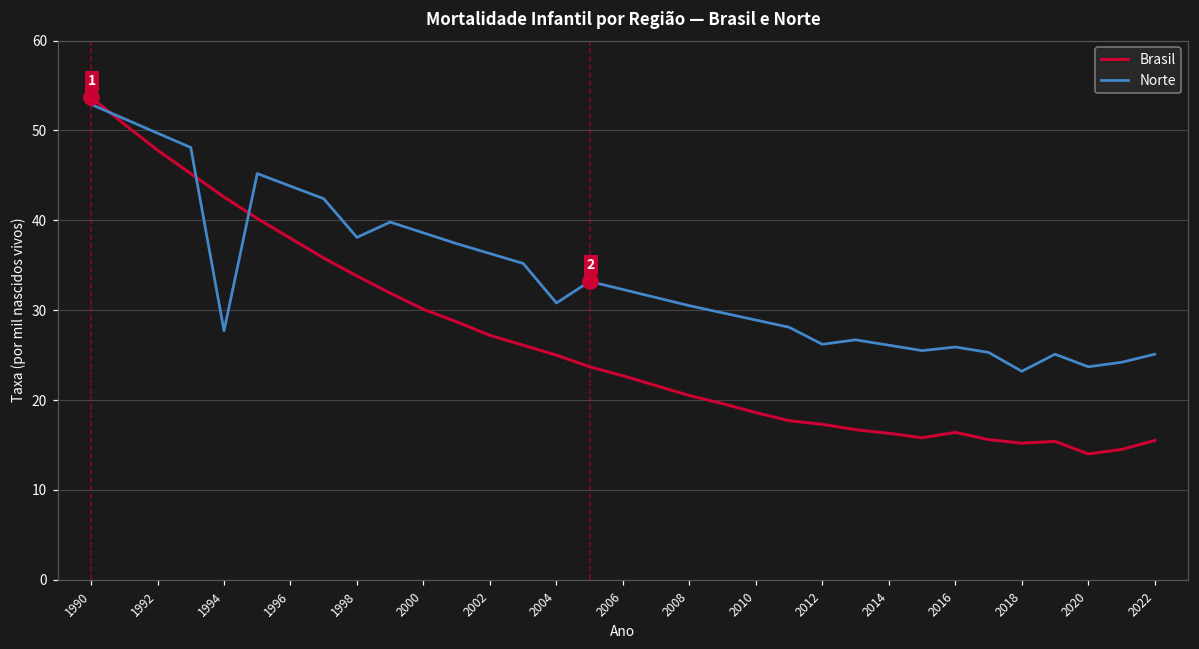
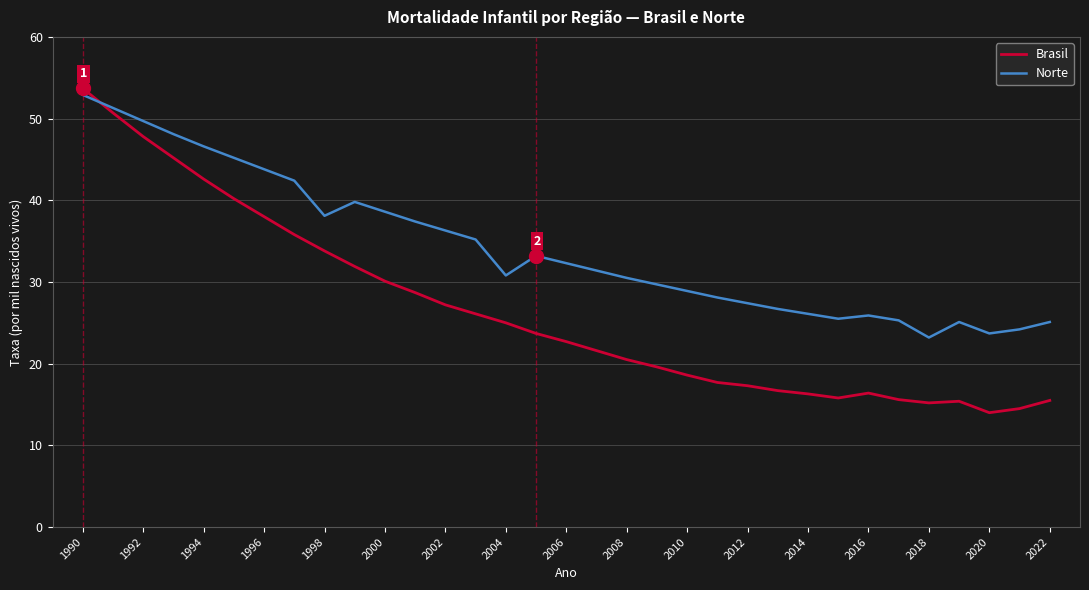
  {
    "Norte": {
      "1990": 53,
      "1992": 50,
-     "1994": 28,
+     "1994": 47,
      "1996": 44,
      "1998": 38,
      "2000": 39,
      "2002": 36,
      "2004": 31,
      "2006": 32,
      "2008": 31,
      "2010": 29,
-     "2012": 26,
+     "2012": 27,
      "2014": 26,
      "2016": 26,
      "2018": 23,
      "2020": 24,
      "2022": 25
    }
  }
